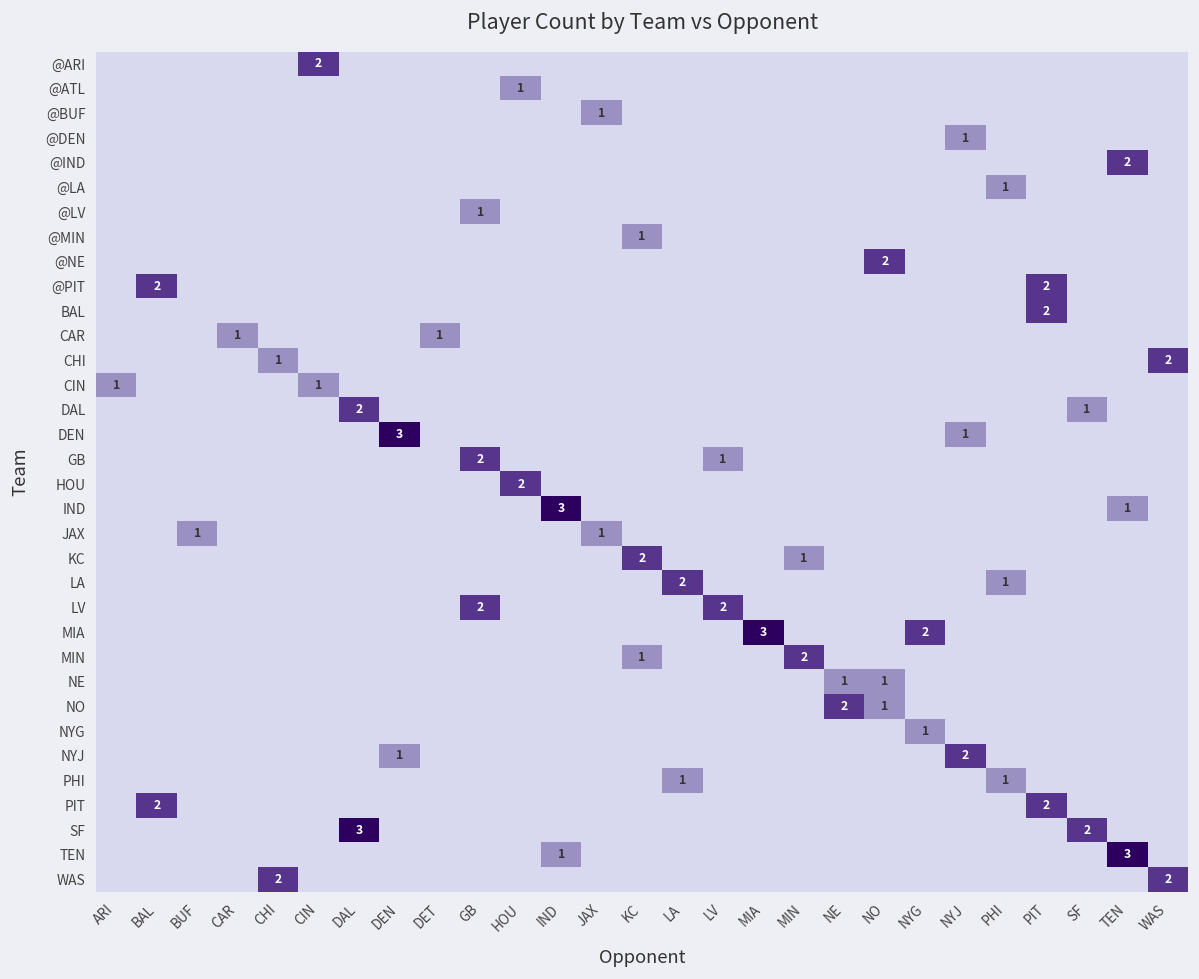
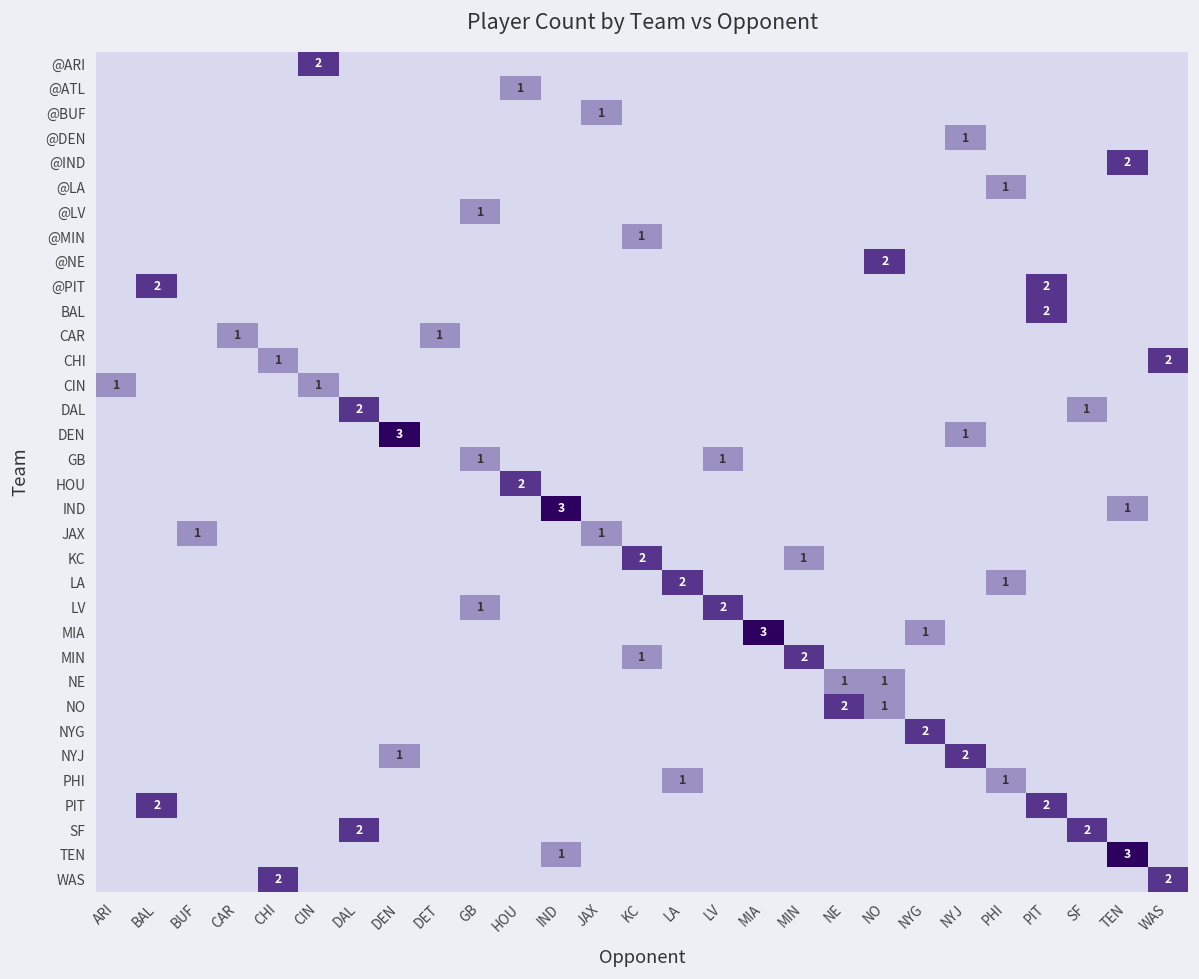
  {
    "@ARI": {
      "CIN": 2
    },
    "@ATL": {
      "HOU": 1
    },
    "@BUF": {
      "JAX": 1
    },
    "@DEN": {
      "NYJ": 1
    },
    "@IND": {
      "TEN": 2
    },
    "@LA": {
      "PHI": 1
    },
    "@LV": {
      "GB": 1
    },
    "@MIN": {
      "KC": 1
    },
    "@NE": {
      "NO": 2
    },
    "@PIT": {
      "BAL": 2,
      "PIT": 2
    },
    "BAL": {
      "PIT": 2
    },
    "CAR": {
      "CAR": 1,
      "DET": 1
    },
    "CHI": {
      "CHI": 1,
      "WAS": 2
    },
    "CIN": {
      "ARI": 1,
      "CIN": 1
    },
    "DAL": {
      "DAL": 2,
      "SF": 1
    },
    "DEN": {
      "DEN": 3,
      "NYJ": 1
    },
    "GB": {
-     "GB": 2,
+     "GB": 1,
      "LV": 1
    },
    "HOU": {
      "HOU": 2
    },
    "IND": {
      "IND": 3,
      "TEN": 1
    },
    "JAX": {
      "BUF": 1,
      "JAX": 1
    },
    "KC": {
      "KC": 2,
      "MIN": 1
    },
    "LA": {
      "LA": 2,
      "PHI": 1
    },
    "LV": {
-     "GB": 2,
+     "GB": 1,
      "LV": 2
    },
    "MIA": {
      "MIA": 3,
-     "NYG": 2
+     "NYG": 1
    },
    "MIN": {
      "KC": 1,
      "MIN": 2
    },
    "NE": {
      "NE": 1,
      "NO": 1
    },
    "NO": {
      "NE": 2,
      "NO": 1
    },
    "NYG": {
-     "NYG": 1
+     "NYG": 2
    },
    "NYJ": {
      "DEN": 1,
      "NYJ": 2
    },
    "PHI": {
      "LA": 1,
      "PHI": 1
    },
    "PIT": {
      "BAL": 2,
      "PIT": 2
    },
    "SF": {
-     "DAL": 3,
+     "DAL": 2,
      "SF": 2
    },
    "TEN": {
      "IND": 1,
      "TEN": 3
    },
    "WAS": {
      "CHI": 2,
      "WAS": 2
    }
  }
